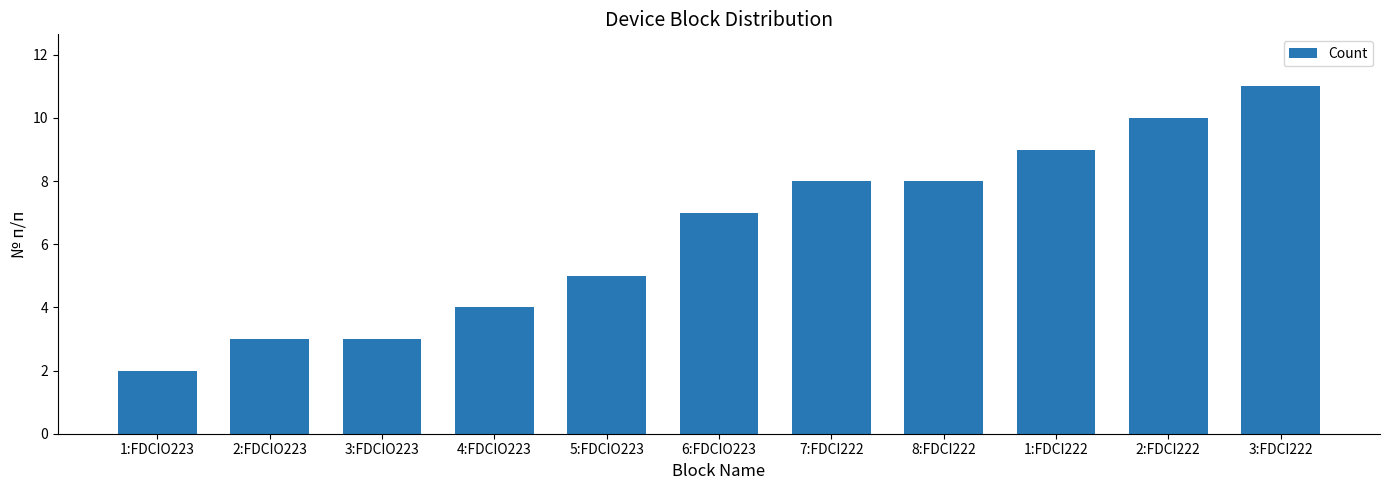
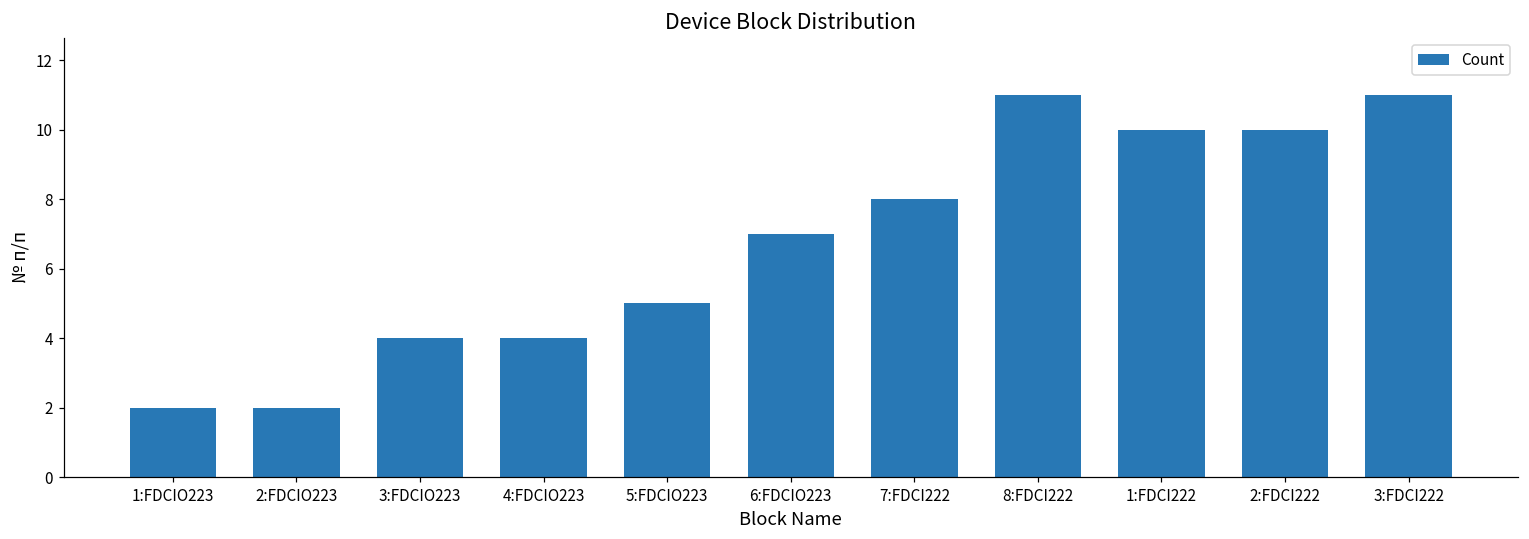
  {
    "1:FDCIO223": 2,
-   "2:FDCIO223": 3,
-   "3:FDCIO223": 3,
+   "2:FDCIO223": 2,
+   "3:FDCIO223": 4,
    "4:FDCIO223": 4,
    "5:FDCIO223": 5,
    "6:FDCIO223": 7,
    "7:FDCI222": 8,
-   "8:FDCI222": 8,
-   "1:FDCI222": 9,
+   "8:FDCI222": 11,
+   "1:FDCI222": 10,
    "2:FDCI222": 10,
    "3:FDCI222": 11
  }
